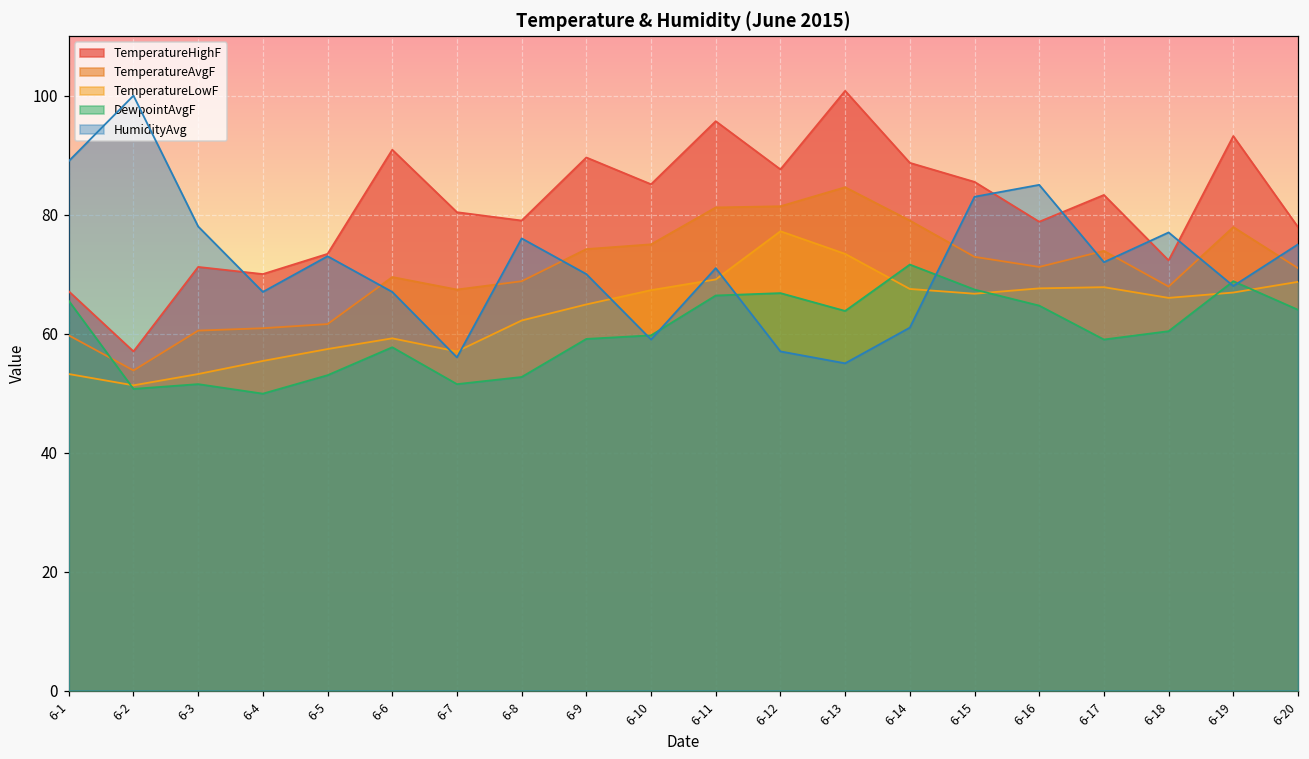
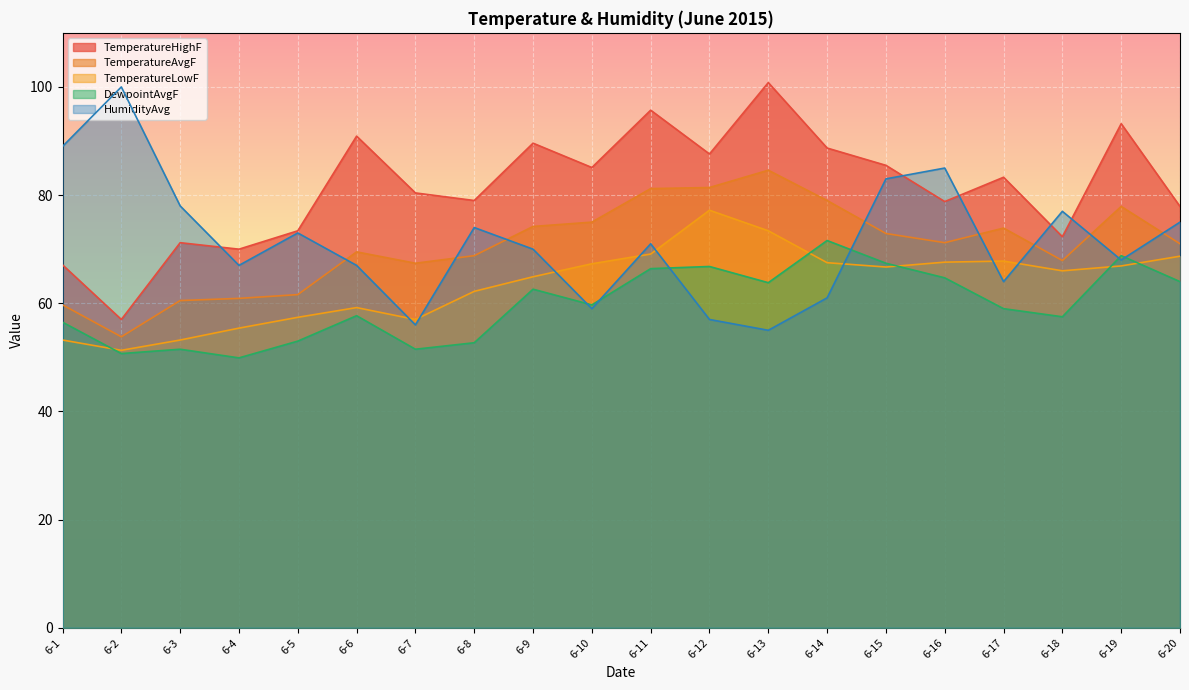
  {
    "DewpointAvgF": {
-     "6-1": 66,
+     "6-1": 57,
      "6-2": 51,
      "6-3": 52,
      "6-4": 50,
      "6-5": 53,
      "6-6": 58,
      "6-7": 52,
      "6-8": 53,
-     "6-9": 59,
+     "6-9": 63,
      "6-10": 60,
      "6-11": 66,
      "6-12": 67,
      "6-13": 64,
      "6-14": 72,
      "6-15": 67,
      "6-16": 65,
      "6-17": 59,
-     "6-18": 60,
+     "6-18": 58,
      "6-19": 69,
      "6-20": 64
    },
    "HumidityAvg": {
      "6-1": 89,
      "6-3": 78,
      "6-4": 67,
      "6-6": 67,
      "6-7": 56,
-     "6-8": 76,
+     "6-8": 74,
      "6-9": 70,
      "6-10": 59,
      "6-11": 71,
      "6-12": 57,
      "6-13": 55,
      "6-14": 61,
      "6-15": 83,
      "6-16": 85,
-     "6-17": 72,
+     "6-17": 64,
      "6-18": 77,
      "6-19": 68,
      "6-20": 75
    }
  }
